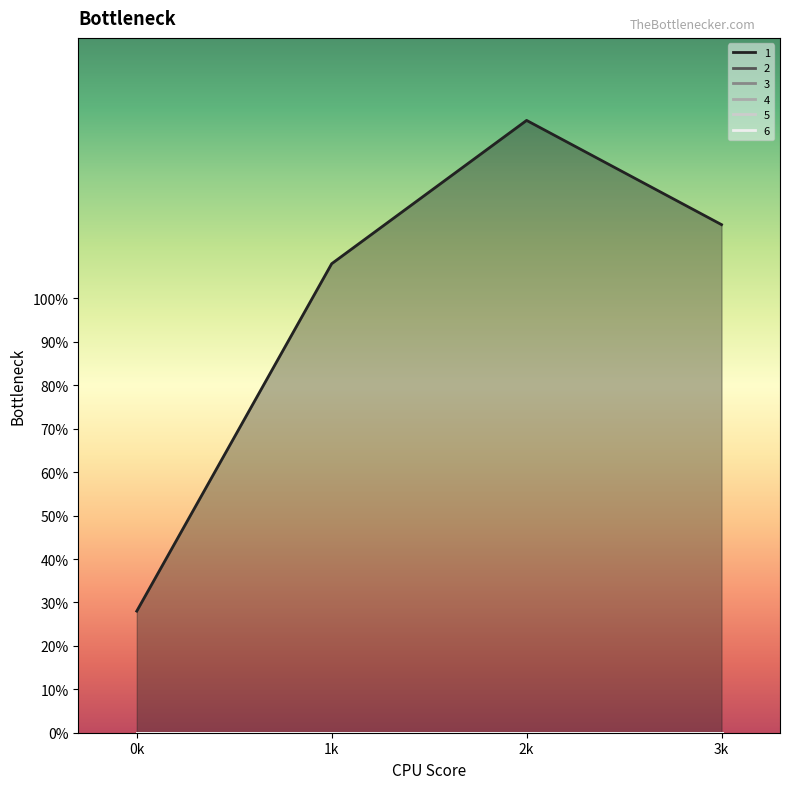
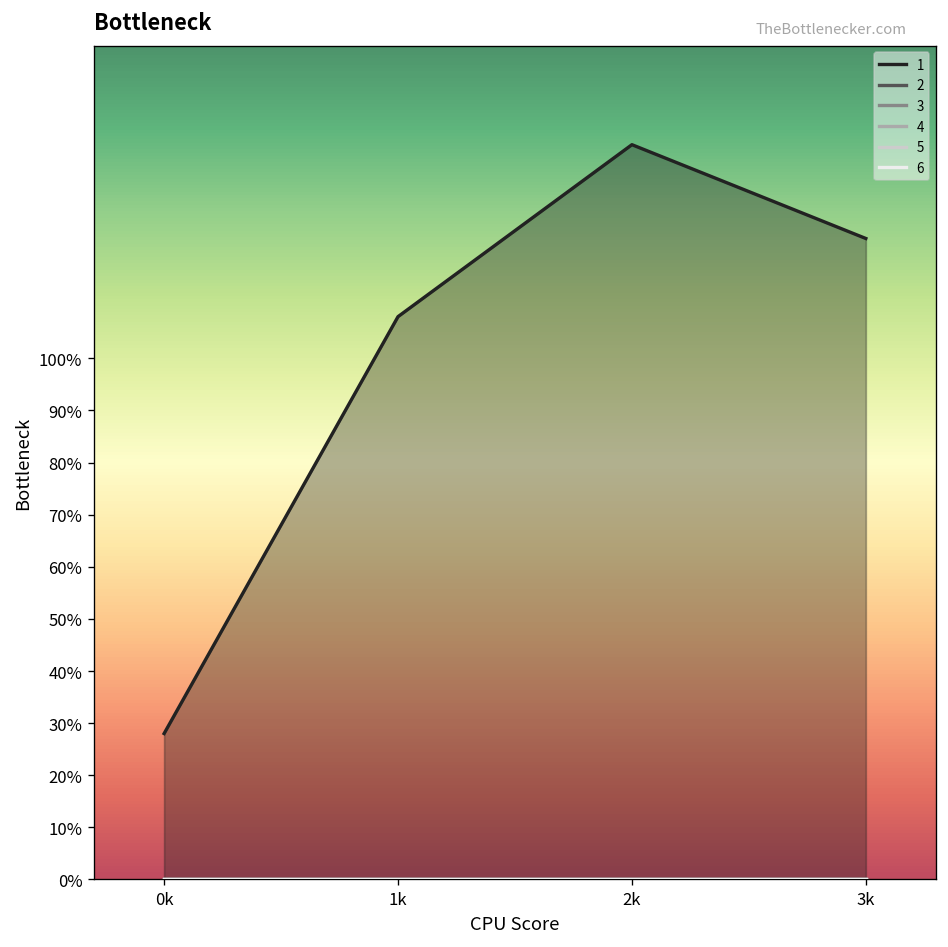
  {
    "1": {
      "0k": "28%",
      "1k": "108%",
      "2k": "141%",
-     "3k": "117%"
+     "3k": "123%"
    },
    "6": {
      "0k": "0%",
      "1k": "0%",
      "2k": "0%",
      "3k": "0%"
    }
  }
